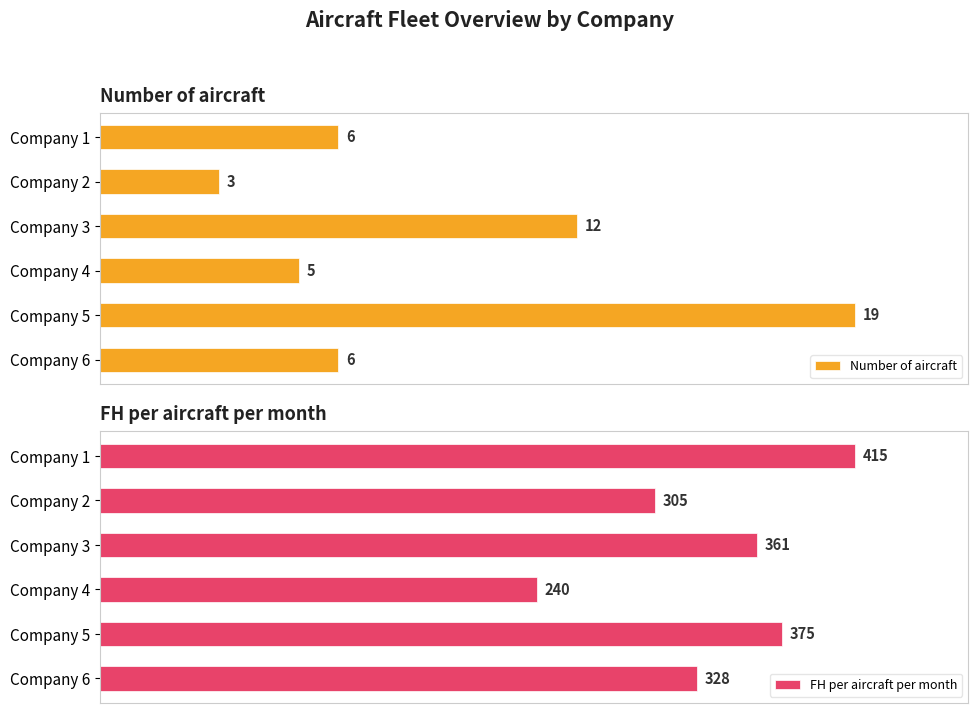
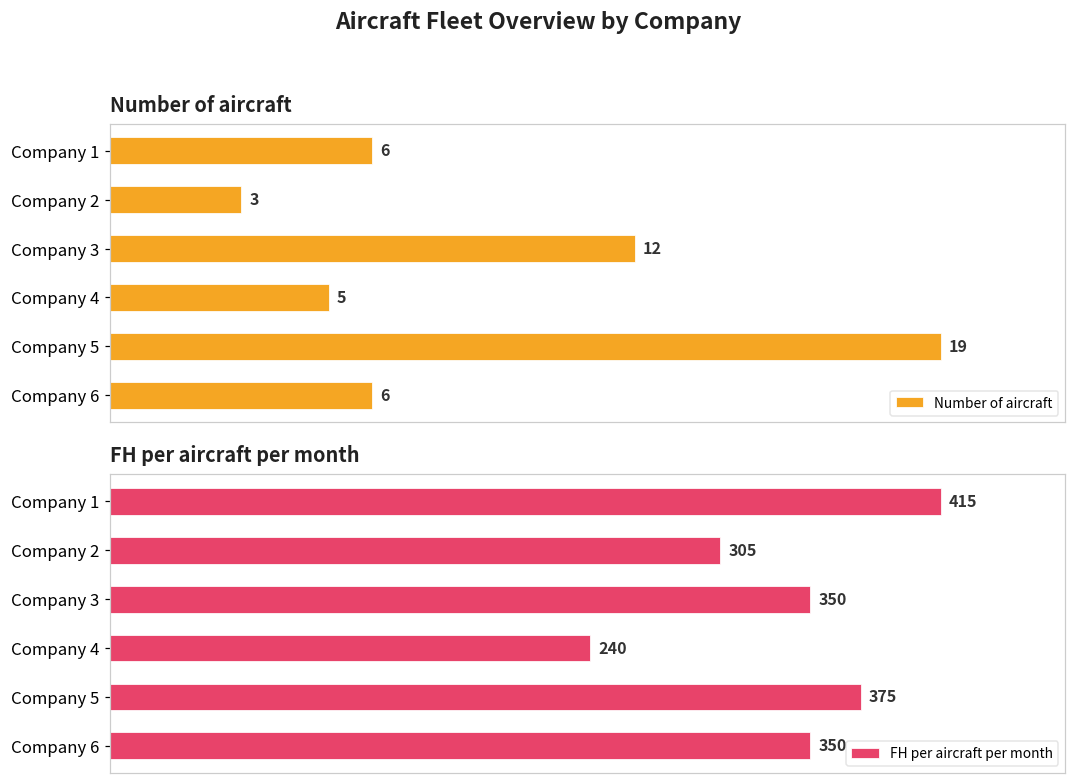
  {
    "Number of aircraft": {
      "Company 1": 6,
      "Company 2": 3,
      "Company 3": 12,
      "Company 4": 5,
      "Company 5": 19,
      "Company 6": 6
    },
    "FH per aircraft per month": {
      "Company 1": 415,
      "Company 2": 305,
-     "Company 3": 361,
+     "Company 3": 350,
      "Company 4": 240,
      "Company 5": 375,
-     "Company 6": 328
+     "Company 6": 350
    }
  }
